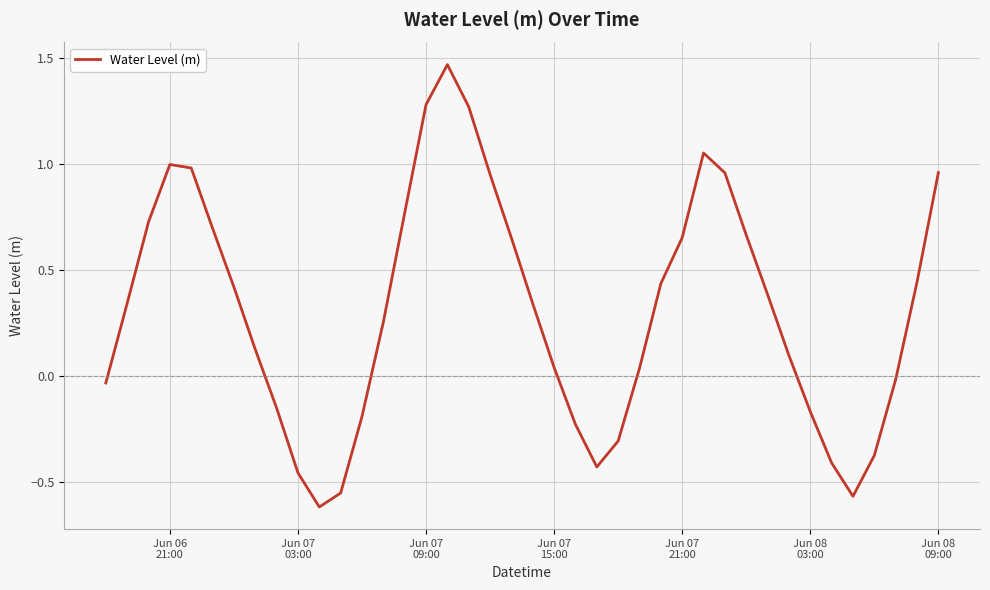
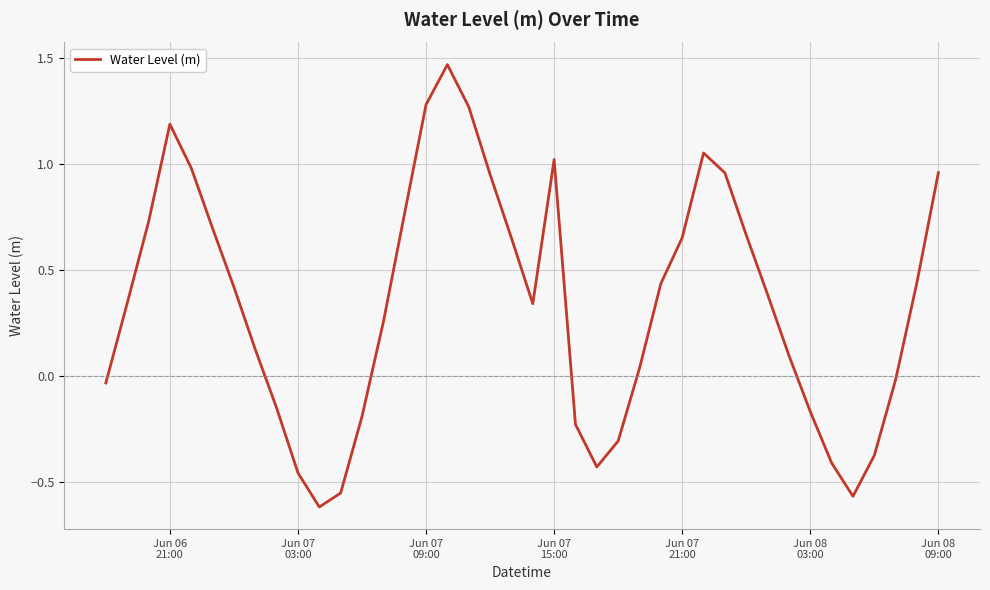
  {
-   "Jun 06 21:00": 1.00,
+   "Jun 06 21:00": 1.19,
    "Jun 07 03:00": -0.46,
    "Jun 07 09:00": 1.28,
-   "Jun 07 15:00": 0.04,
+   "Jun 07 15:00": 1.02,
    "Jun 07 21:00": 0.65,
    "Jun 08 03:00": -0.17,
    "Jun 08 09:00": 0.96
  }
